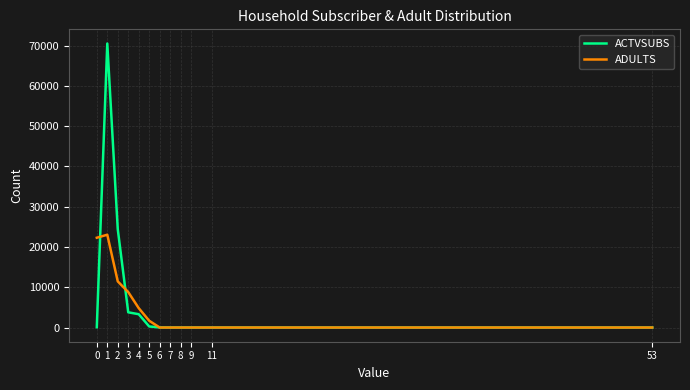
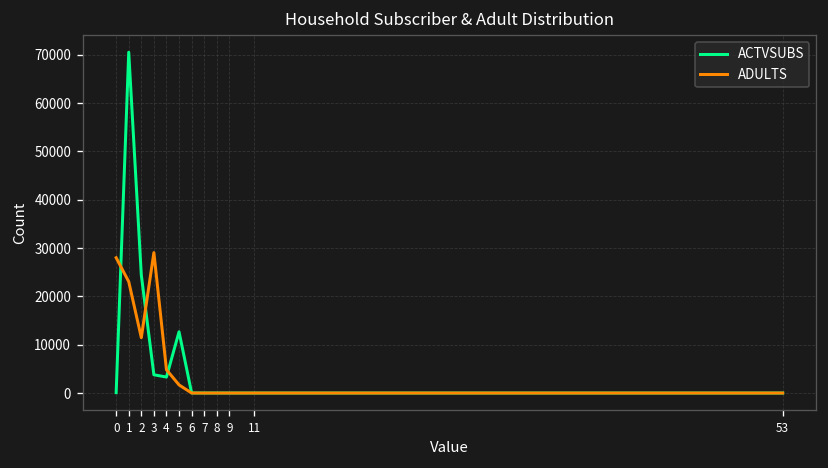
  {
    "ACTVSUBS": {
      "0": 0,
      "1": 71000,
      "2": 24000,
      "3": 4000,
      "4": 3000,
-     "5": 0
+     "5": 13000
    },
    "ADULTS": {
-     "0": 22000,
+     "0": 28000,
      "1": 23000,
      "2": 11000,
-     "3": 9000,
+     "3": 29000,
      "4": 5000,
      "5": 2000
    }
  }
